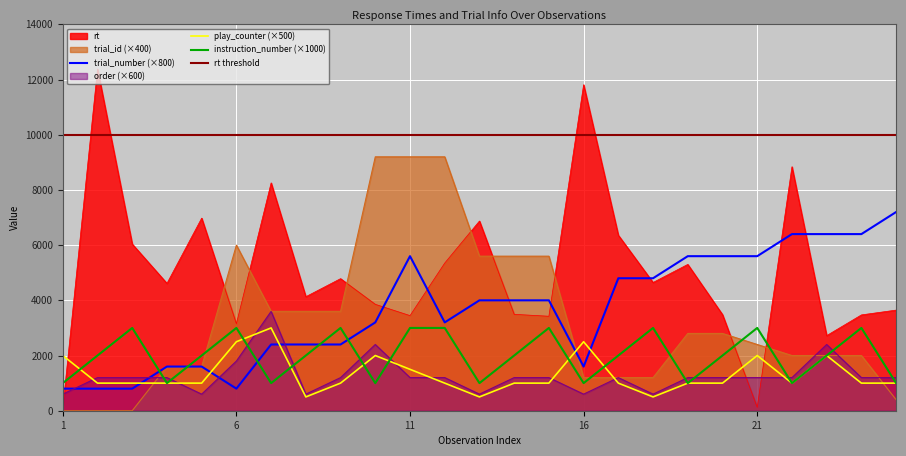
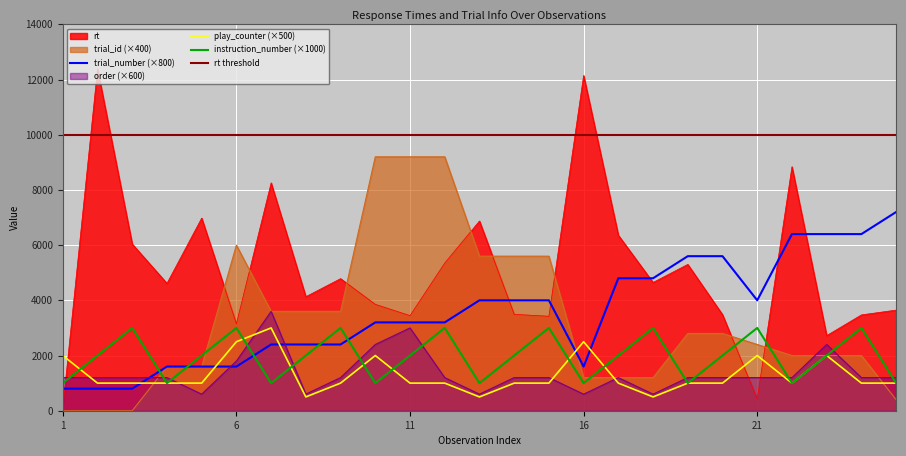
  {
    "rt": {
      "1": 100,
      "6": 3200,
      "11": 3400,
-     "16": 11800,
-     "21": 100
+     "16": 12100,
+     "21": 400
    },
    "trial_id (×400)": {
      "1": 0,
      "6": 6000,
      "11": 9200,
      "16": 1200,
      "21": 2400
    },
    "order (×600)": {
-     "1": 600,
+     "1": 1200,
      "6": 1800,
-     "11": 1200,
+     "11": 3000,
      "16": 600,
      "21": 1200
    },
    "trial_number (×800)": {
      "1": 800,
-     "6": 800,
-     "11": 5600,
+     "6": 1600,
+     "11": 3200,
      "16": 1600,
-     "21": 5600
+     "21": 4000
    },
    "play_counter (×500)": {
      "1": 2000,
      "6": 2500,
-     "11": 1500,
+     "11": 1000,
      "16": 2500,
      "21": 2000
    },
    "instruction_number (×1000)": {
      "1": 1000,
      "6": 3000,
-     "11": 3000,
+     "11": 2000,
      "16": 1000,
      "21": 3000
    }
  }
